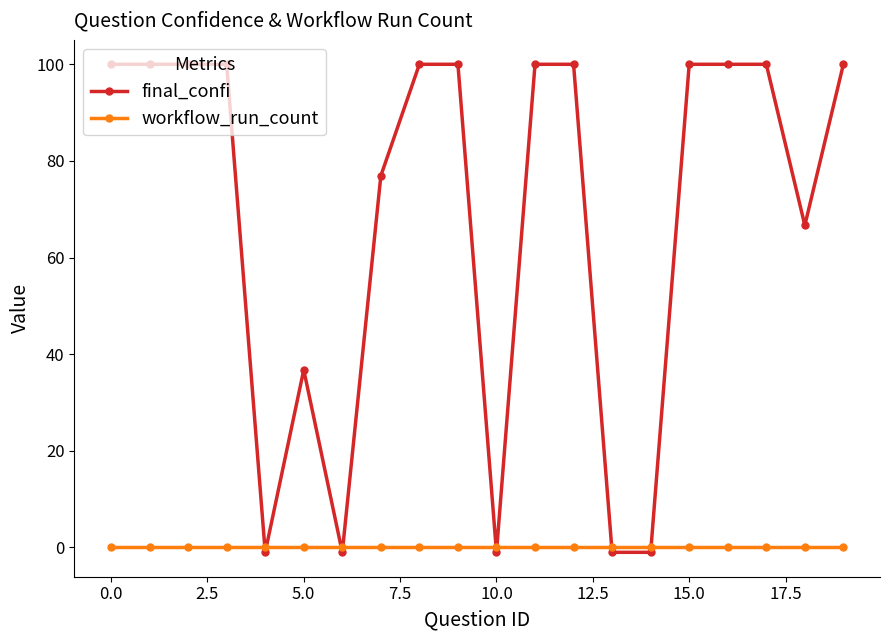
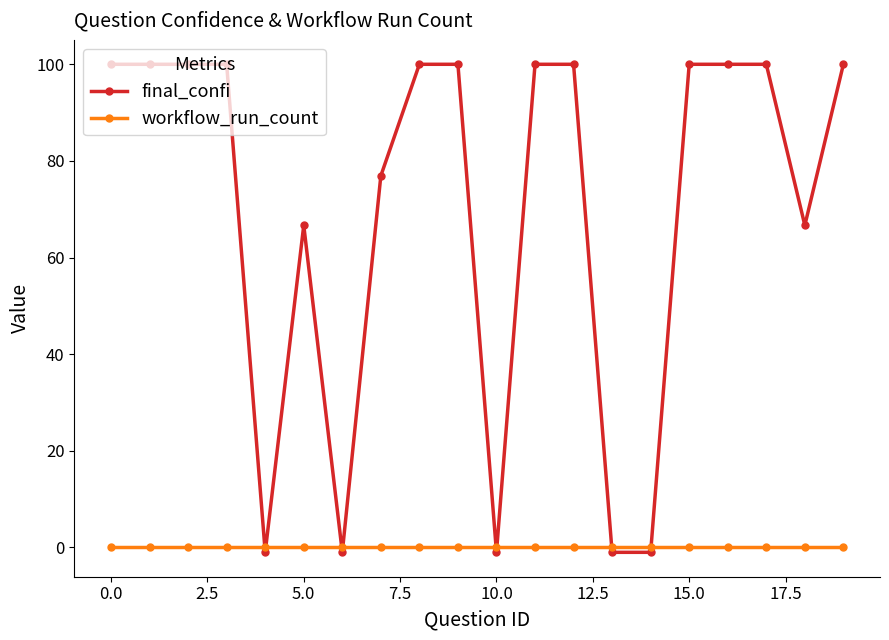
  {
    "final_confi": {
-     "5.0": 37,
+     "5.0": 67,
      "10.0": -1,
      "15.0": 100
    },
    "workflow_run_count": {
      "0.0": 0,
      "5.0": 0,
      "10.0": 0,
      "15.0": 0
    }
  }
